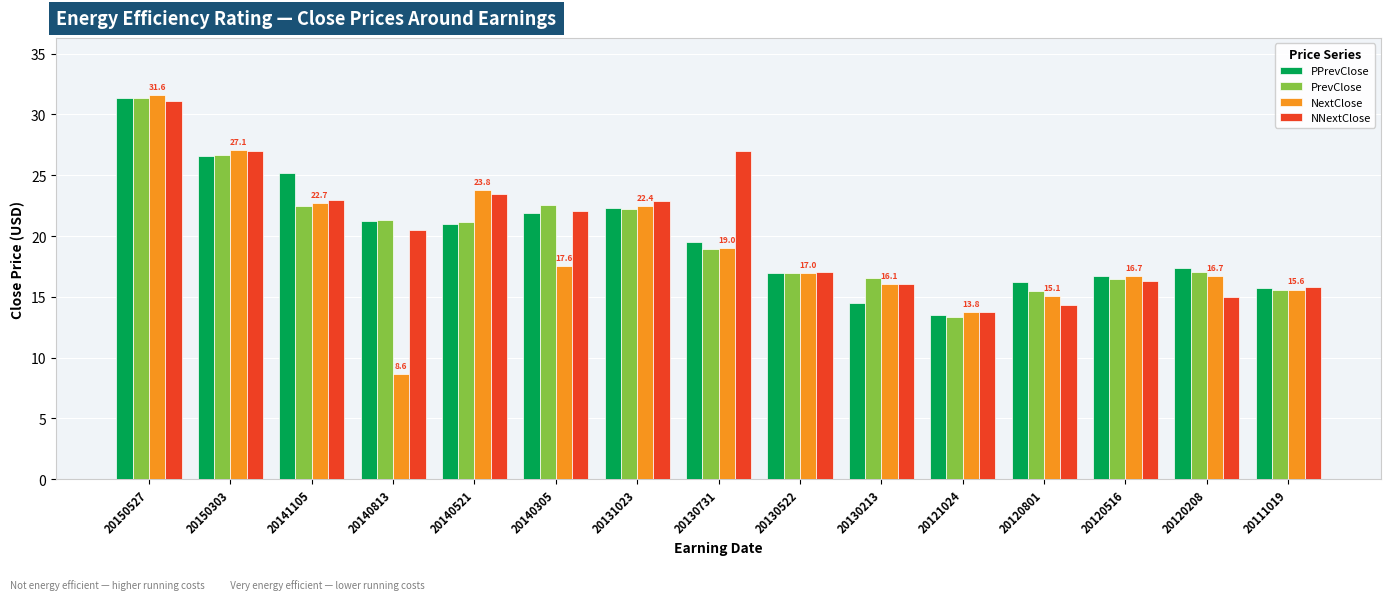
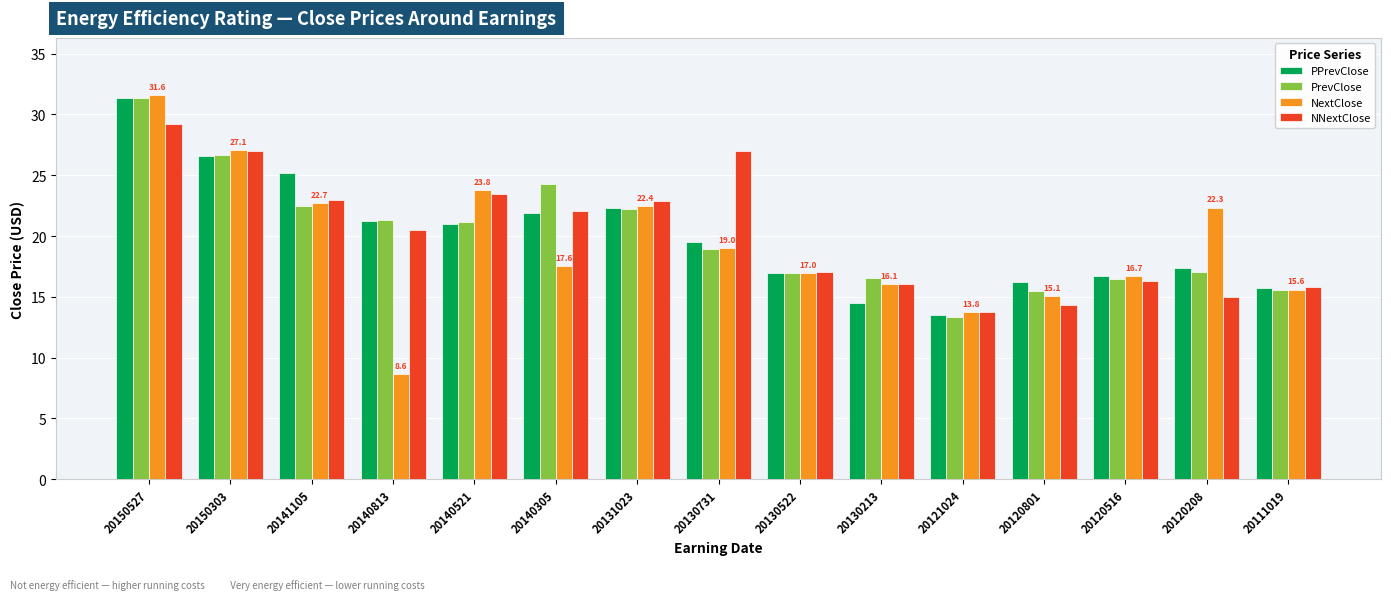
  {
    "PPrevClose": {
      "20150527": 31.4,
      "20150303": 26.6,
      "20141105": 25.2,
      "20140813": 21.3,
      "20140521": 21.0,
      "20140305": 21.9,
      "20131023": 22.3,
      "20130731": 19.5,
      "20130522": 16.9,
      "20130213": 14.5,
      "20121024": 13.5,
      "20120801": 16.2,
      "20120208": 17.4,
      "20111019": 15.8
    },
    "PrevClose": {
      "20150527": 31.4,
      "20150303": 26.6,
      "20141105": 22.5,
      "20140813": 21.3,
      "20140521": 21.2,
-     "20140305": 22.6,
+     "20140305": 24.3,
      "20131023": 22.2,
      "20130731": 18.9,
      "20130522": 16.9,
      "20130213": 16.5,
      "20121024": 13.4,
      "20120801": 15.5,
      "20120516": 16.5,
      "20120208": 17.1,
      "20111019": 15.5
    },
    "NextClose": {
      "20150527": 31.6,
      "20150303": 27.1,
      "20141105": 22.7,
      "20140813": 8.6,
      "20140521": 23.8,
      "20140305": 17.6,
      "20131023": 22.4,
      "20130731": 19.0,
      "20130522": 17.0,
      "20130213": 16.1,
      "20121024": 13.8,
      "20120801": 15.1,
      "20120516": 16.7,
-     "20120208": 16.7,
+     "20120208": 22.3,
      "20111019": 15.6
    },
    "NNextClose": {
-     "20150527": 31.1,
+     "20150527": 29.2,
      "20150303": 27.0,
      "20141105": 23.0,
      "20140813": 20.5,
      "20140521": 23.4,
      "20140305": 22.0,
      "20131023": 22.9,
      "20130731": 27.0,
      "20121024": 13.7,
      "20120801": 14.3,
      "20120516": 16.3,
      "20120208": 15.0,
      "20111019": 15.8
    }
  }
